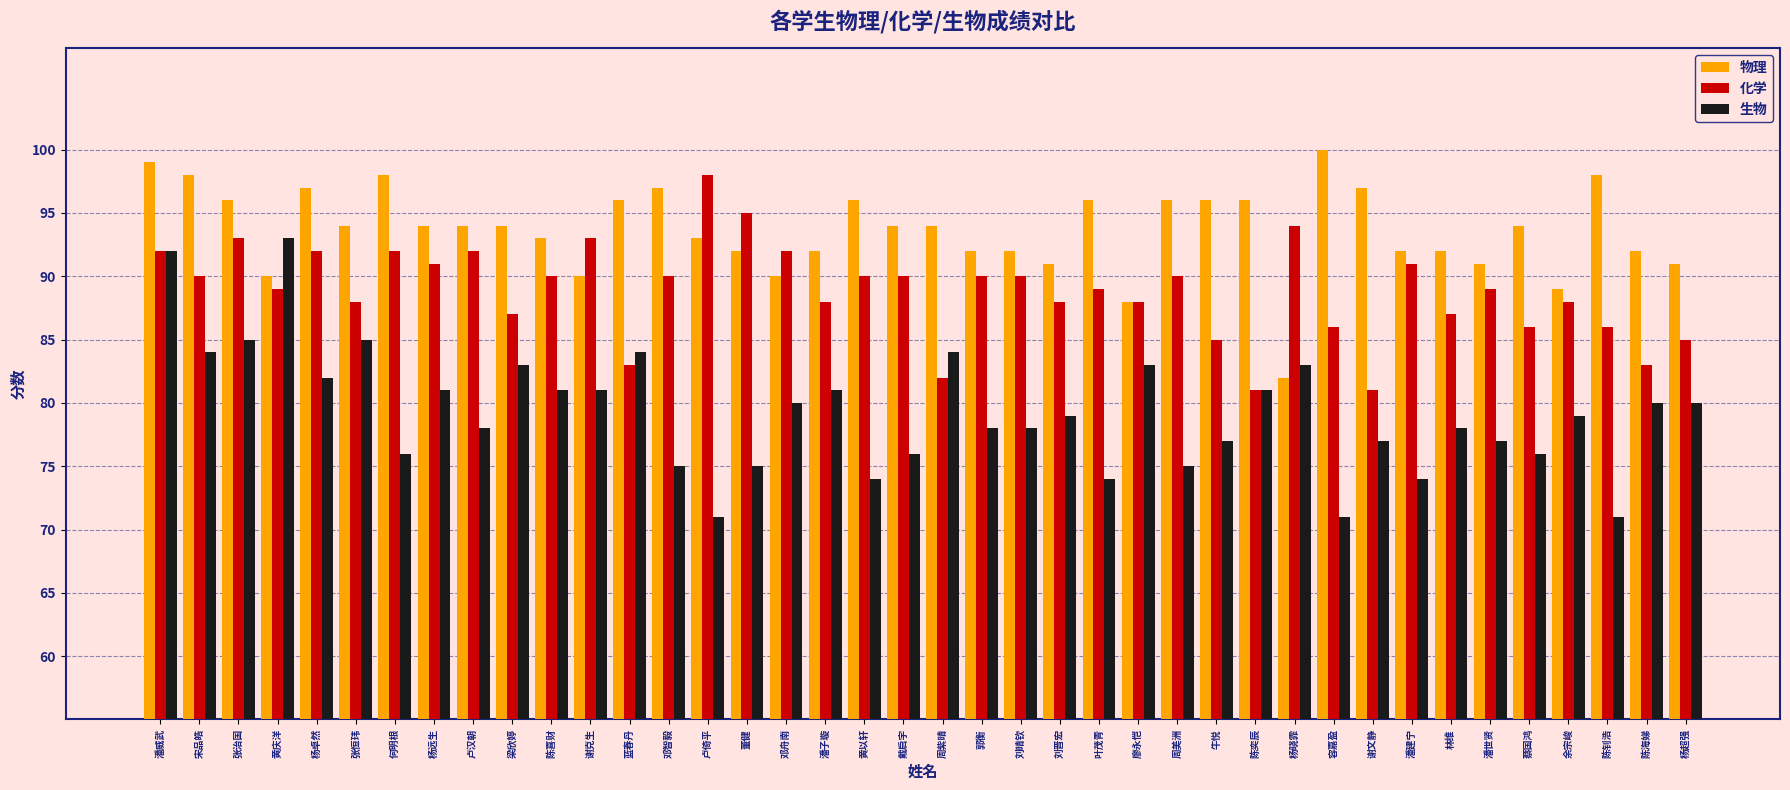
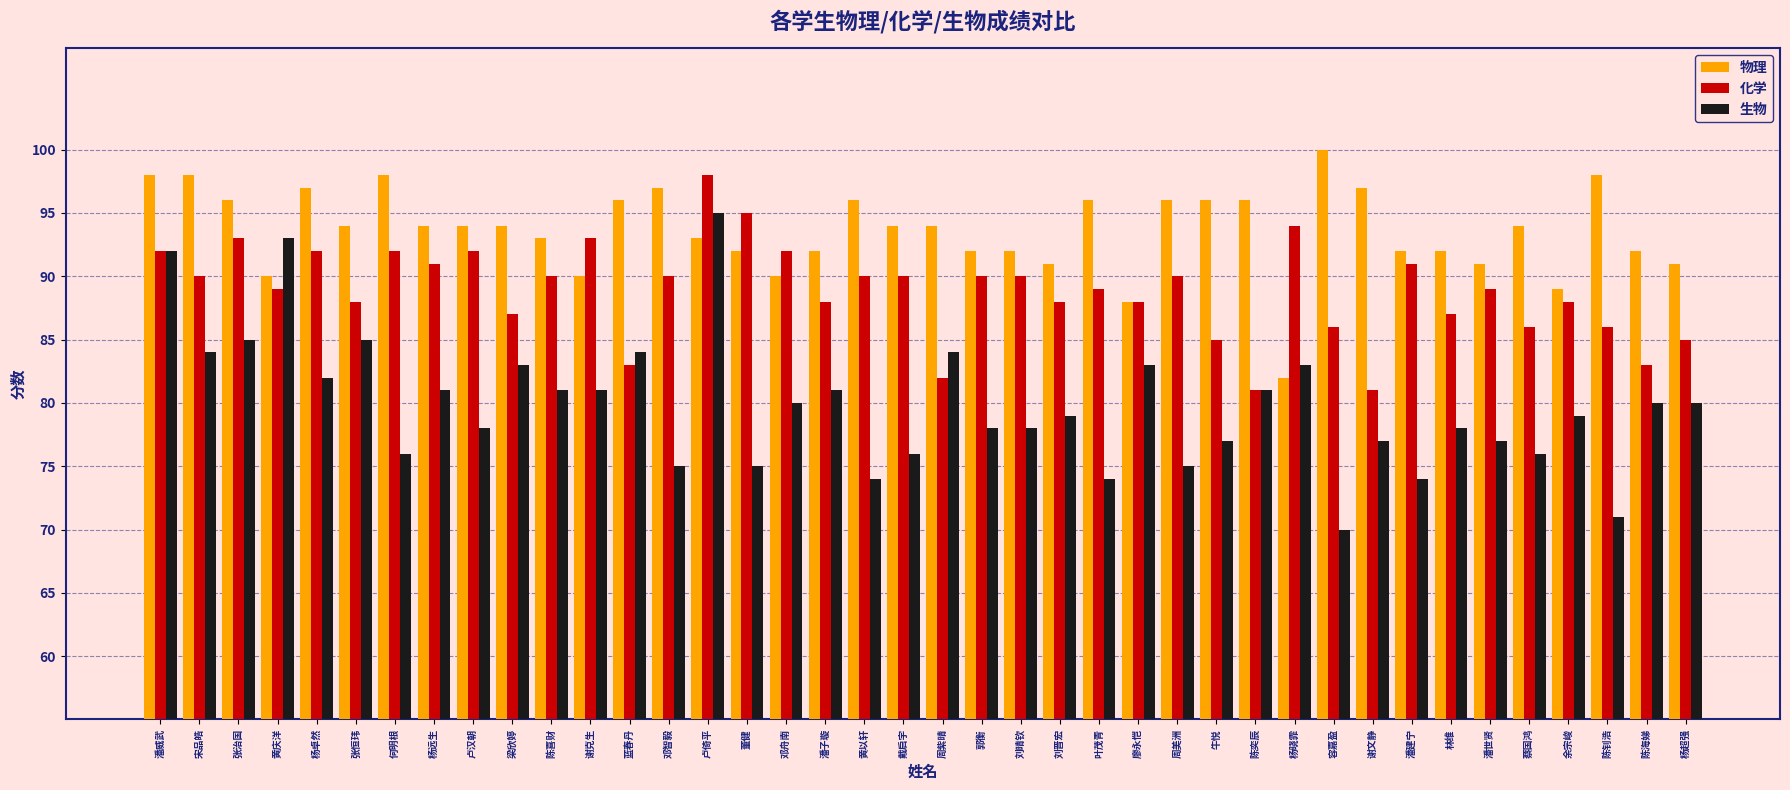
  {
    "物理": {
-     "潘威武": 99,
+     "潘威武": 98,
      "宋品皓": 98,
      "张治国": 96,
      "黄庆洋": 90,
      "杨卓然": 97,
      "张恒玮": 94,
      "何明根": 98,
      "杨远生": 94,
      "卢汉朝": 94,
      "梁欣婷": 94,
      "陈喜财": 93,
      "谢克生": 90,
      "蓝春丹": 96,
      "邓智毅": 97,
      "卢倚平": 93,
      "董健": 92,
      "邓舟南": 90,
      "潘子璇": 92,
      "黄以轩": 96,
      "戴启宇": 94,
      "周紫晴": 94,
      "郭衡": 92,
      "刘晴钦": 92,
      "刘晋宏": 91,
      "叶茂青": 96,
      "廖永恺": 88,
      "周美洲": 96,
      "牛悦": 96,
      "陈奕辰": 96,
      "杨晓霏": 82,
      "容嘉盈": 100,
      "谢文静": 97,
      "潘建宁": 92,
      "林维": 92,
      "潘世贤": 91,
      "蔡国鸿": 94,
      "余宗峻": 89,
      "陈钊浩": 98,
      "陈海娣": 92,
      "杨超强": 91
    },
    "化学": {
      "潘威武": 92,
      "宋品皓": 90,
      "张治国": 93,
      "黄庆洋": 89,
      "杨卓然": 92,
      "张恒玮": 88,
      "何明根": 92,
      "杨远生": 91,
      "卢汉朝": 92,
      "梁欣婷": 87,
      "陈喜财": 90,
      "谢克生": 93,
      "蓝春丹": 83,
      "邓智毅": 90,
      "卢倚平": 98,
      "董健": 95,
      "邓舟南": 92,
      "潘子璇": 88,
      "黄以轩": 90,
      "戴启宇": 90,
      "周紫晴": 82,
      "郭衡": 90,
      "刘晴钦": 90,
      "刘晋宏": 88,
      "叶茂青": 89,
      "廖永恺": 88,
      "周美洲": 90,
      "牛悦": 85,
      "陈奕辰": 81,
      "杨晓霏": 94,
      "容嘉盈": 86,
      "谢文静": 81,
      "潘建宁": 91,
      "林维": 87,
      "潘世贤": 89,
      "蔡国鸿": 86,
      "余宗峻": 88,
      "陈钊浩": 86,
      "陈海娣": 83,
      "杨超强": 85
    },
    "生物": {
      "潘威武": 92,
      "宋品皓": 84,
      "张治国": 85,
      "黄庆洋": 93,
      "杨卓然": 82,
      "张恒玮": 85,
      "何明根": 76,
      "杨远生": 81,
      "卢汉朝": 78,
      "梁欣婷": 83,
      "陈喜财": 81,
      "谢克生": 81,
      "蓝春丹": 84,
      "邓智毅": 75,
-     "卢倚平": 71,
+     "卢倚平": 95,
      "董健": 75,
      "邓舟南": 80,
      "潘子璇": 81,
      "黄以轩": 74,
      "戴启宇": 76,
      "周紫晴": 84,
      "郭衡": 78,
      "刘晴钦": 78,
      "刘晋宏": 79,
      "叶茂青": 74,
      "廖永恺": 83,
      "周美洲": 75,
      "牛悦": 77,
      "陈奕辰": 81,
      "杨晓霏": 83,
-     "容嘉盈": 71,
+     "容嘉盈": 70,
      "谢文静": 77,
      "潘建宁": 74,
      "林维": 78,
      "潘世贤": 77,
      "蔡国鸿": 76,
      "余宗峻": 79,
      "陈钊浩": 71,
      "陈海娣": 80,
      "杨超强": 80
    }
  }
